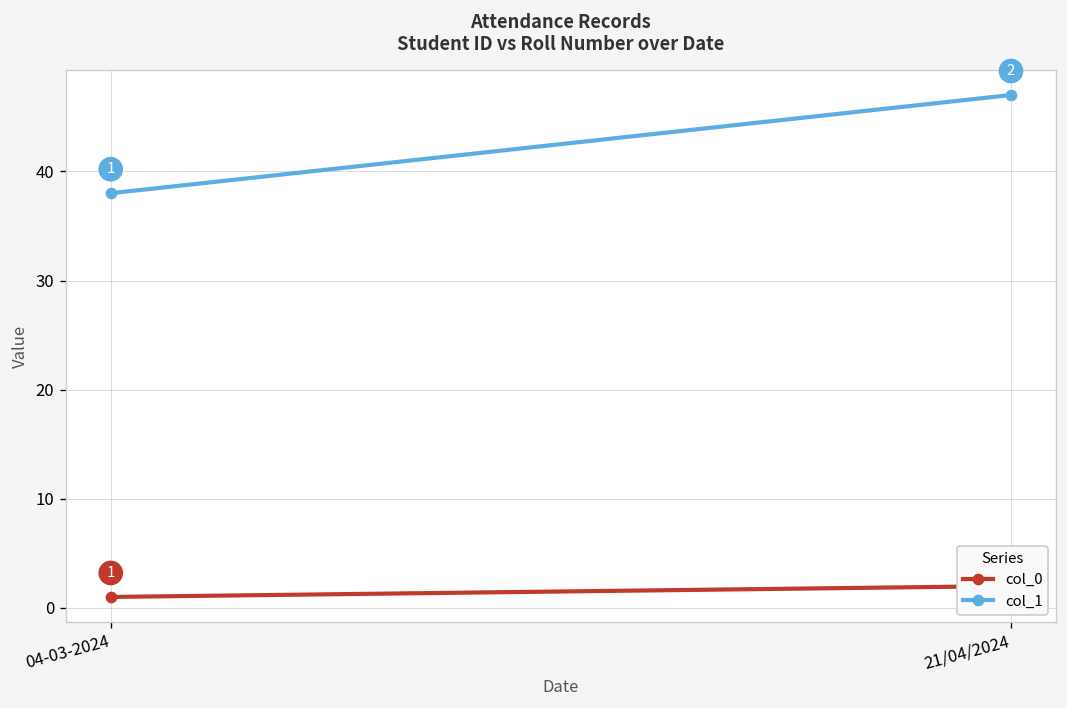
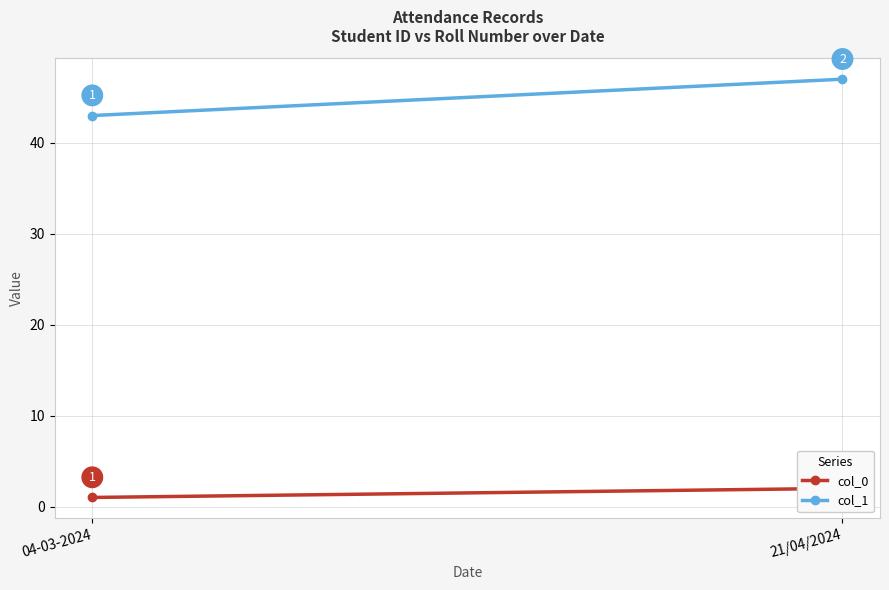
  {
    "col_1": {
-     "04-03-2024": 38
+     "04-03-2024": 43
    }
  }
